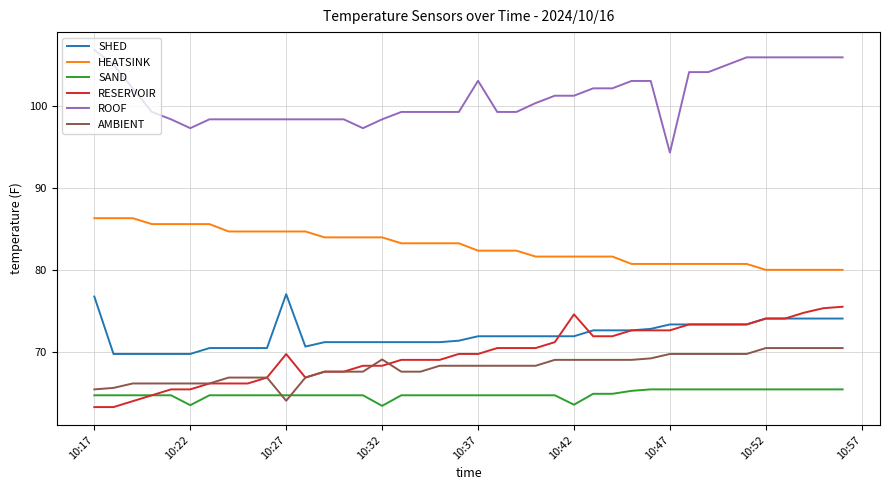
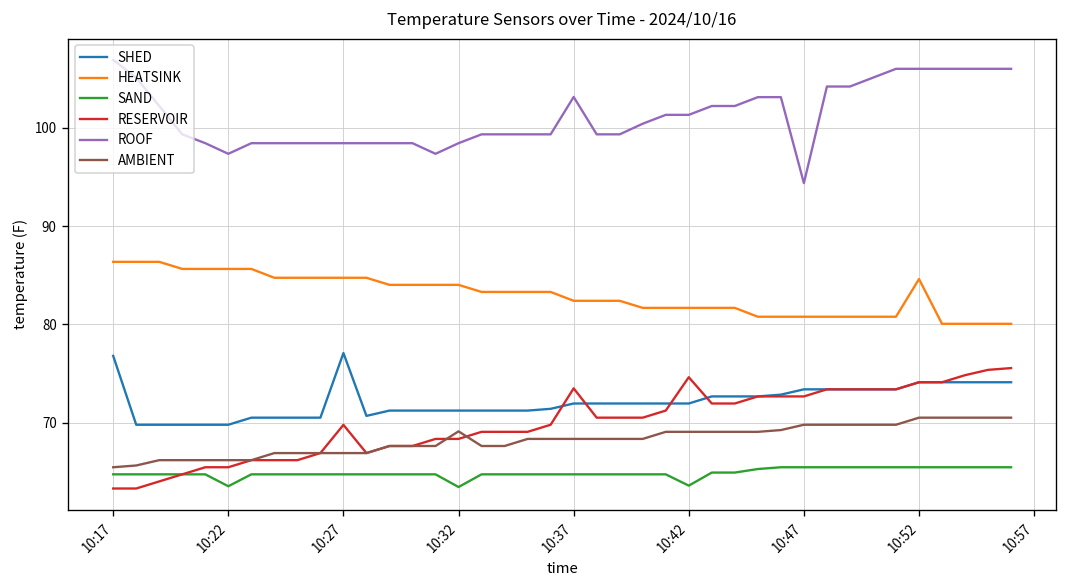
  {
    "SHED": {
      "10:17": 77,
      "10:22": 70,
      "10:27": 77,
      "10:32": 71,
      "10:37": 72,
      "10:42": 72,
      "10:47": 73
    },
    "HEATSINK": {
      "10:17": 86,
      "10:22": 86,
      "10:27": 85,
      "10:32": 84,
      "10:37": 82,
      "10:42": 82,
      "10:47": 81,
-     "10:52": 80
+     "10:52": 85
    },
    "SAND": {
      "10:17": 65,
      "10:22": 64,
      "10:27": 65,
      "10:32": 63,
      "10:37": 65,
      "10:42": 64,
      "10:47": 65,
      "10:52": 65
    },
    "RESERVOIR": {
      "10:17": 63,
      "10:22": 65,
      "10:27": 70,
      "10:32": 68,
-     "10:37": 70,
+     "10:37": 74,
      "10:42": 75,
      "10:47": 73
    },
    "ROOF": {
      "10:22": 97,
      "10:27": 98,
      "10:32": 98,
      "10:37": 103,
      "10:42": 101,
      "10:47": 94,
      "10:52": 106
    },
    "AMBIENT": {
      "10:17": 65,
      "10:22": 66,
-     "10:27": 64,
+     "10:27": 67,
      "10:32": 69,
      "10:37": 68,
      "10:42": 69,
      "10:47": 70,
      "10:52": 71
    }
  }
